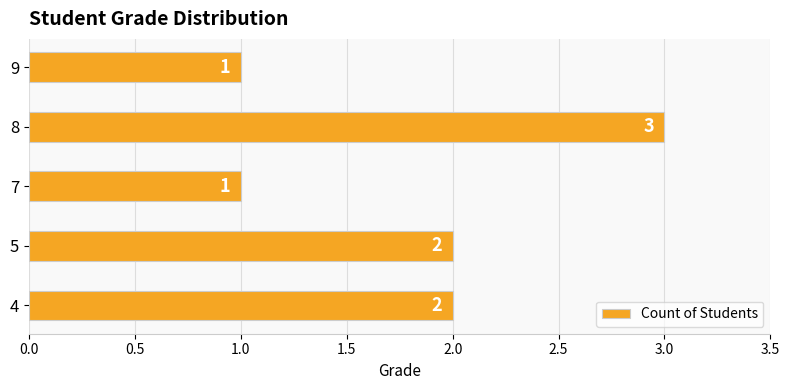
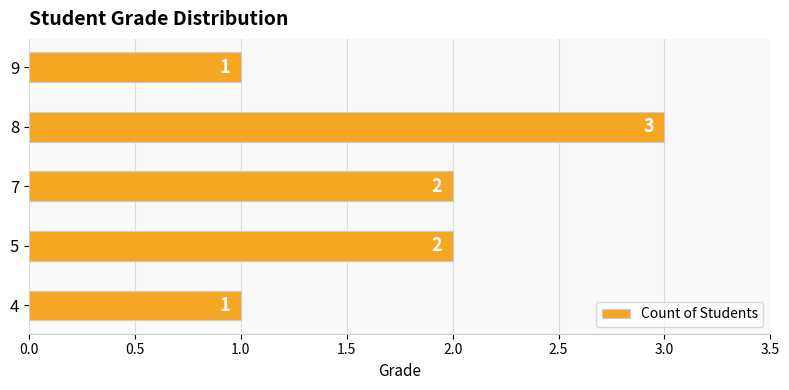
  {
    "9": 1,
    "8": 3,
-   "7": 1,
+   "7": 2,
    "5": 2,
-   "4": 2
+   "4": 1
  }
